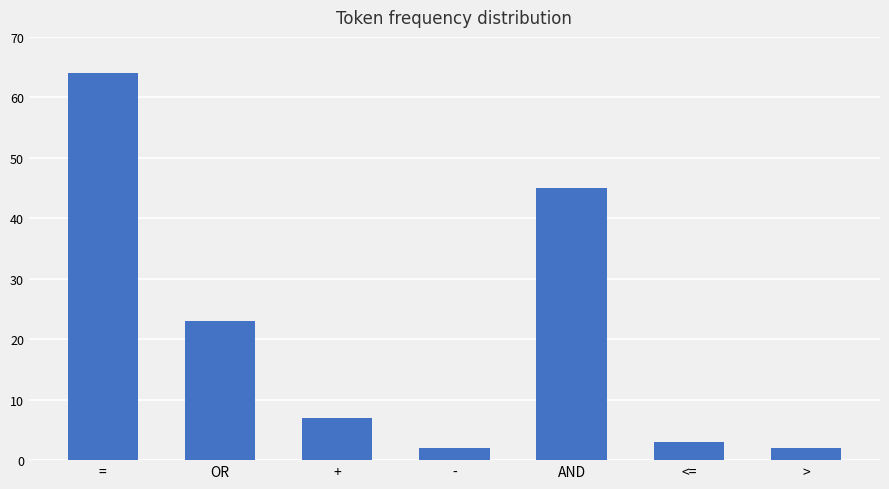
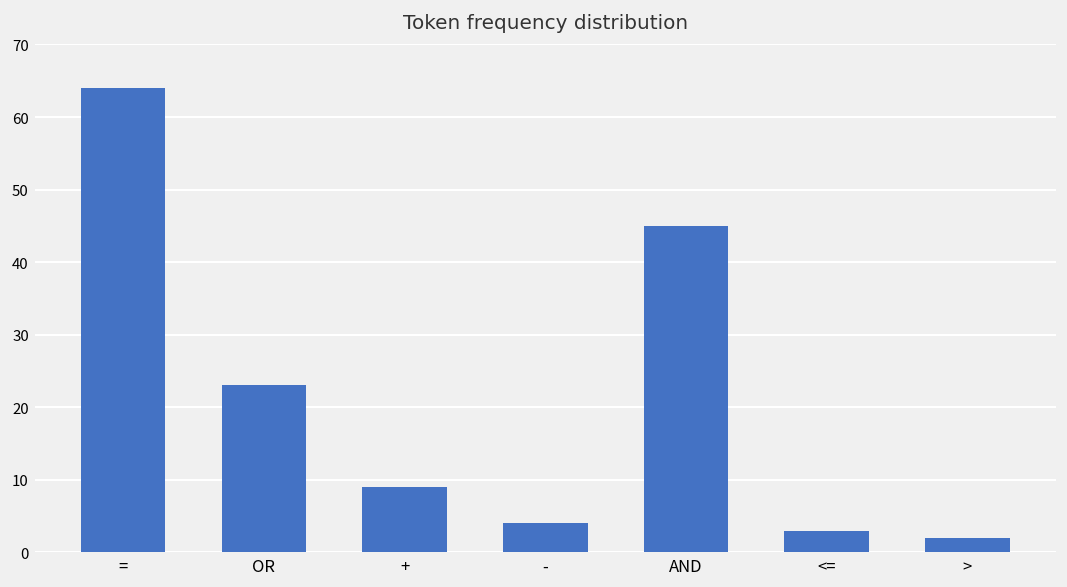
  {
    "=": 64,
    "OR": 23,
-   "+": 7,
-   "-": 2,
+   "+": 9,
+   "-": 4,
    "AND": 45,
    "<=": 3,
    ">": 2
  }
